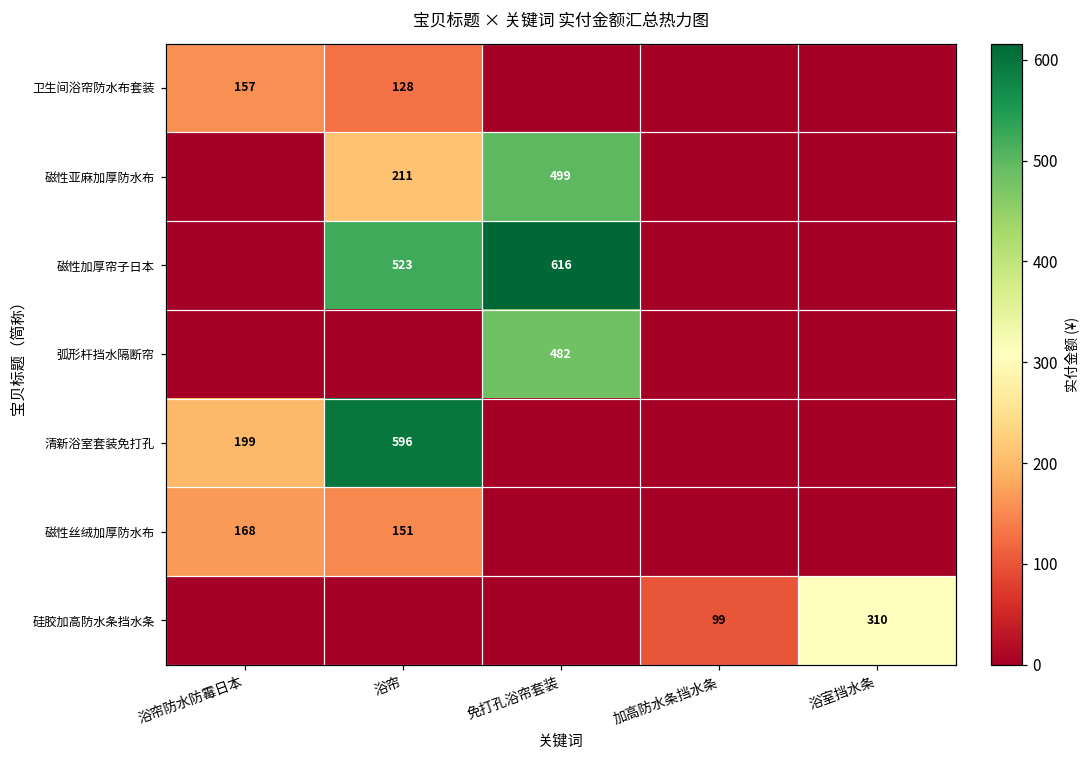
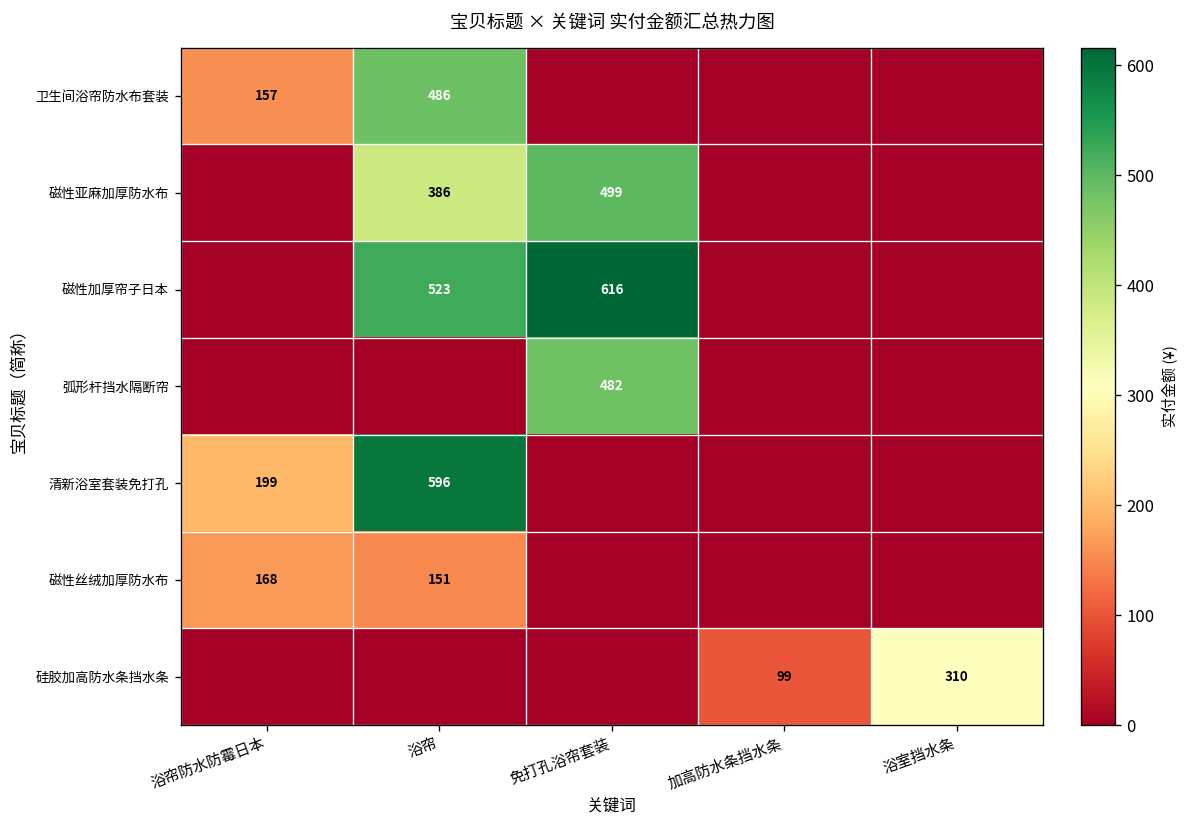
  {
    "卫生间浴帘防水布套装": {
      "浴帘防水防霉日本": 157,
-     "浴帘": 128
+     "浴帘": 486
    },
    "磁性亚麻加厚防水布": {
-     "浴帘": 211,
+     "浴帘": 386,
      "免打孔浴帘套装": 499
    },
    "磁性加厚帘子日本": {
      "浴帘": 523,
      "免打孔浴帘套装": 616
    },
    "弧形杆挡水隔断帘": {
      "免打孔浴帘套装": 482
    },
    "清新浴室套装免打孔": {
      "浴帘防水防霉日本": 199,
      "浴帘": 596
    },
    "磁性丝绒加厚防水布": {
      "浴帘防水防霉日本": 168,
      "浴帘": 151
    },
    "硅胶加高防水条挡水条": {
      "加高防水条挡水条": 99,
      "浴室挡水条": 310
    }
  }
